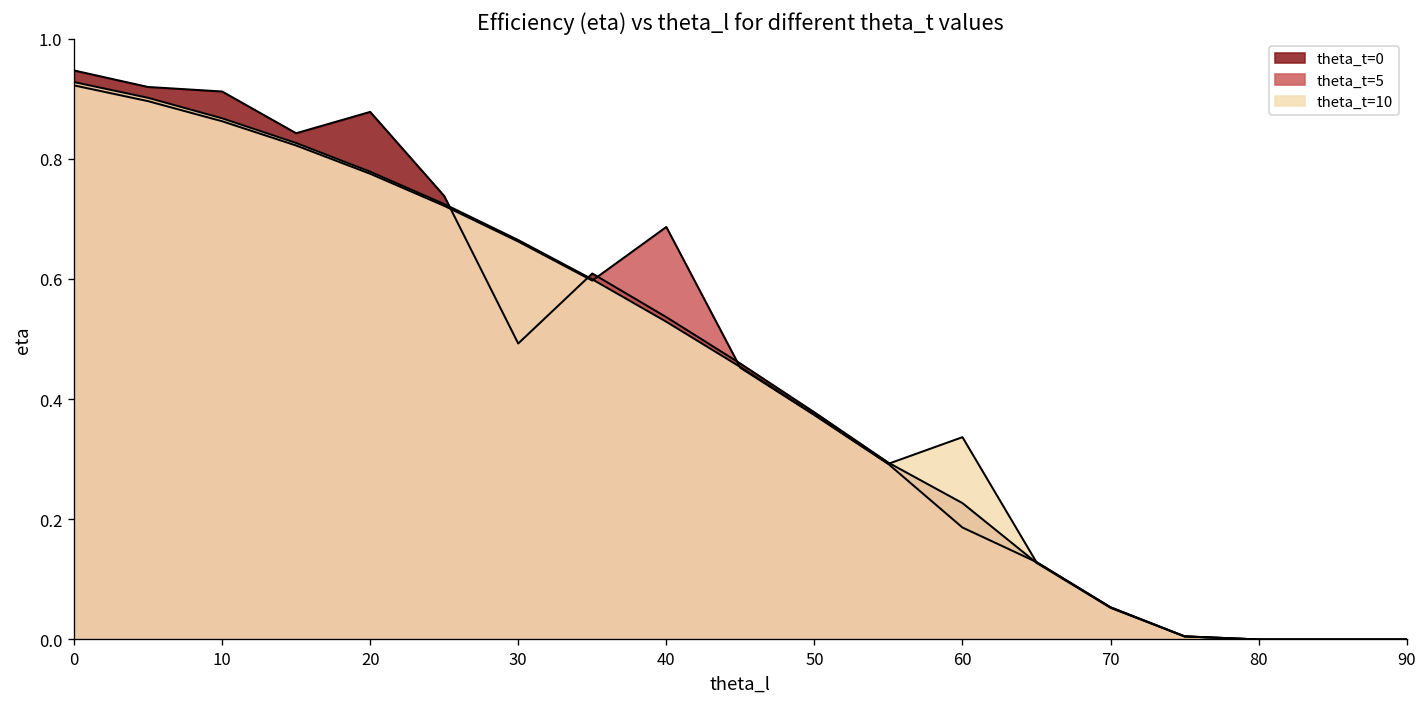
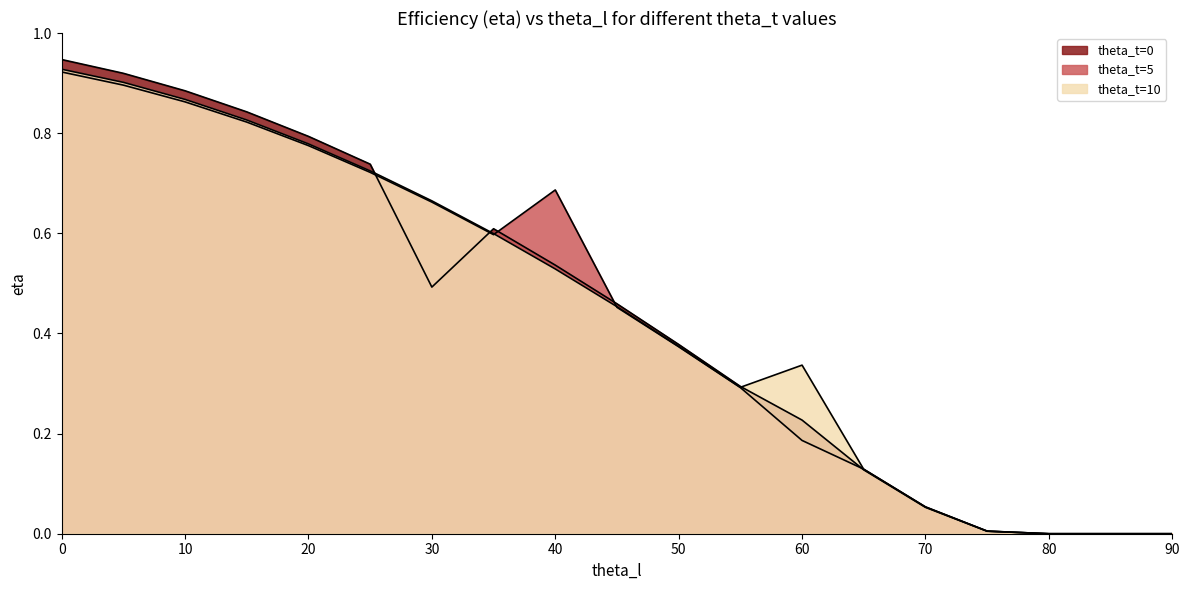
  {
    "theta_t=0": {
      "0": 0.95,
-     "10": 0.91,
-     "20": 0.88,
+     "10": 0.88,
+     "20": 0.79,
      "30": 0.49,
      "40": 0.54,
      "60": 0.23
    },
    "theta_t=5": {
      "0": 0.92,
      "40": 0.69,
      "60": 0.19
    },
    "theta_t=10": {
      "0": 0.93,
      "40": 0.53,
      "60": 0.34
    }
  }
